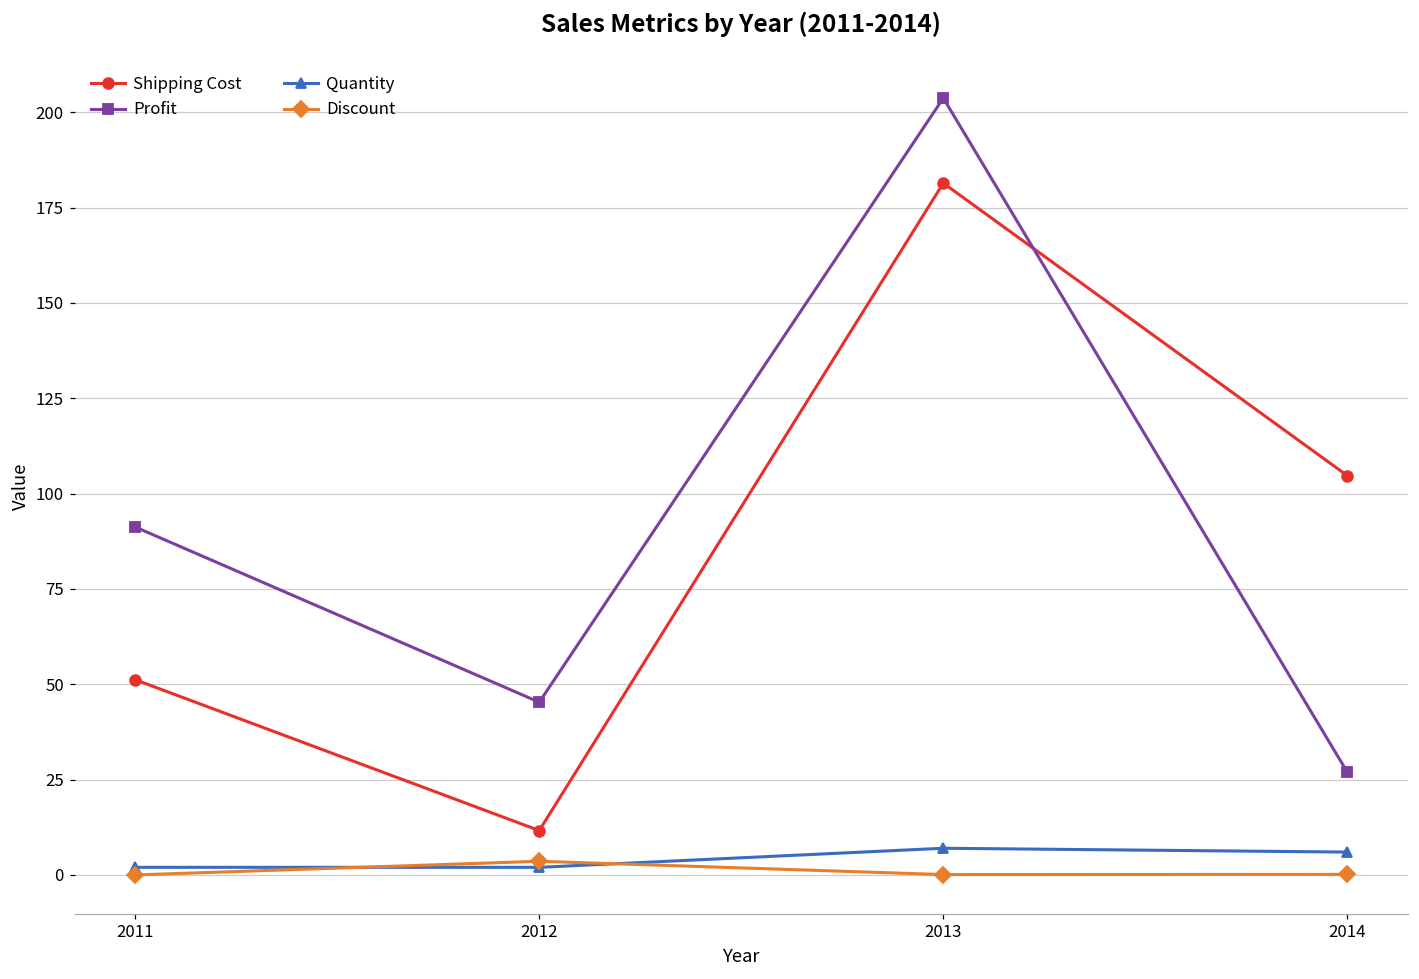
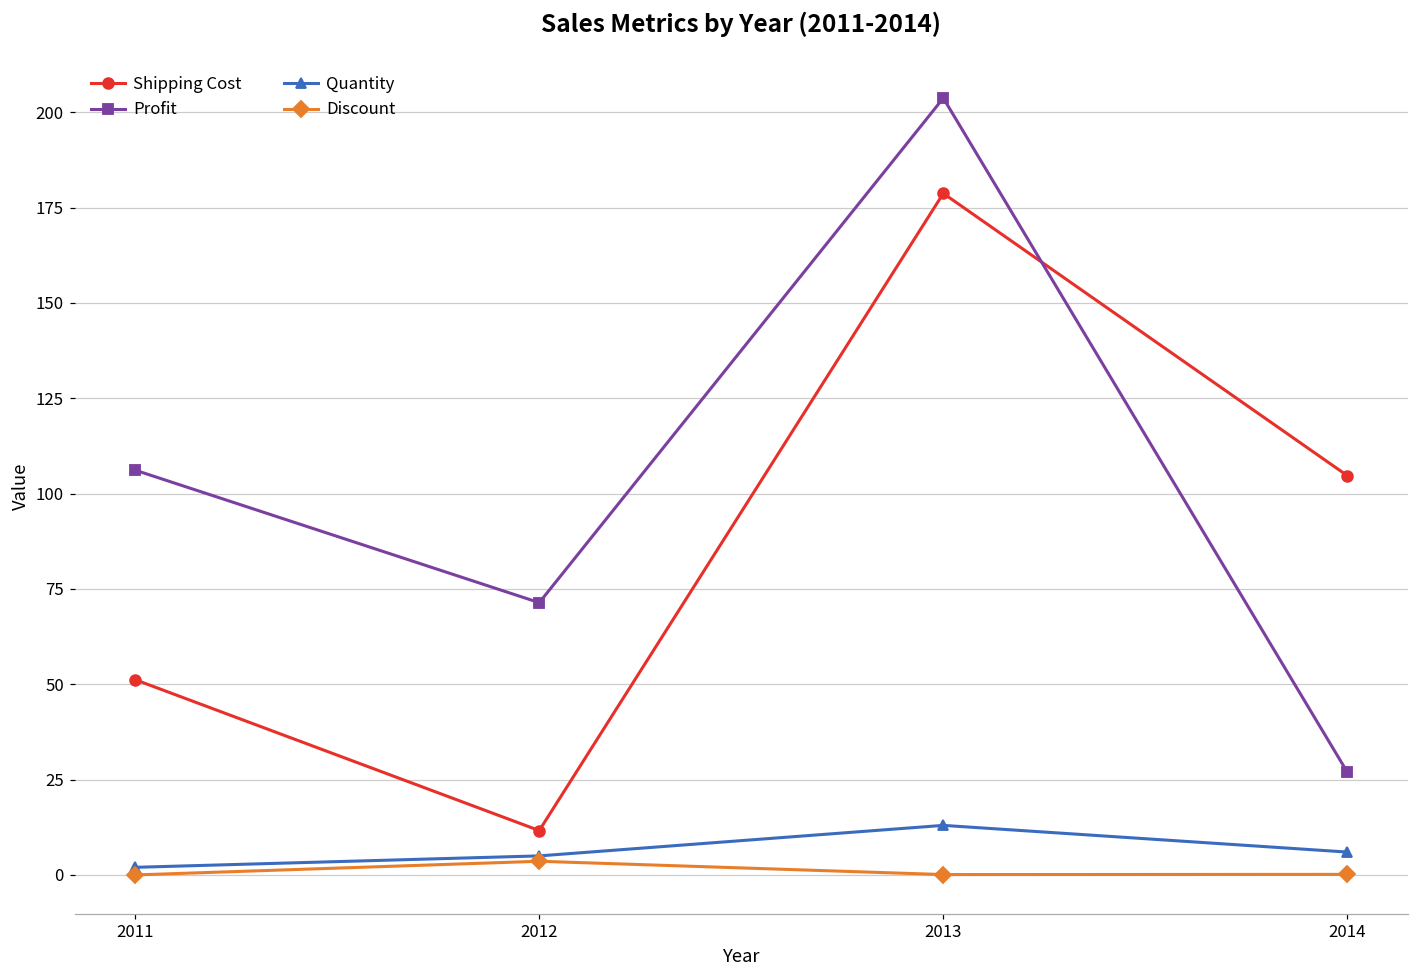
  {
    "Shipping Cost": {
      "2011": 51,
      "2012": 12,
-     "2013": 181,
+     "2013": 179,
      "2014": 105
    },
    "Profit": {
-     "2011": 91,
-     "2012": 45,
+     "2011": 106,
+     "2012": 71,
      "2013": 204,
      "2014": 27
    },
    "Quantity": {
      "2011": 2,
-     "2012": 2,
-     "2013": 7,
+     "2012": 5,
+     "2013": 13,
      "2014": 6
    },
    "Discount": {
      "2011": 0,
      "2012": 4,
      "2013": 0,
      "2014": 0
    }
  }
